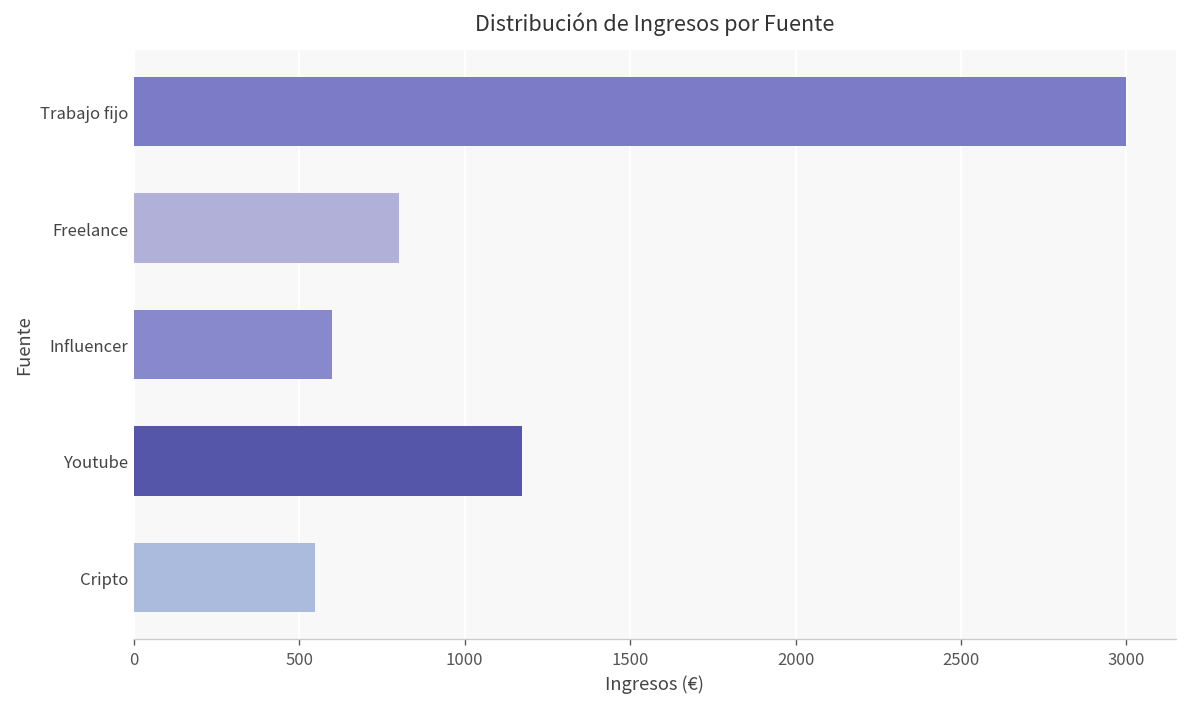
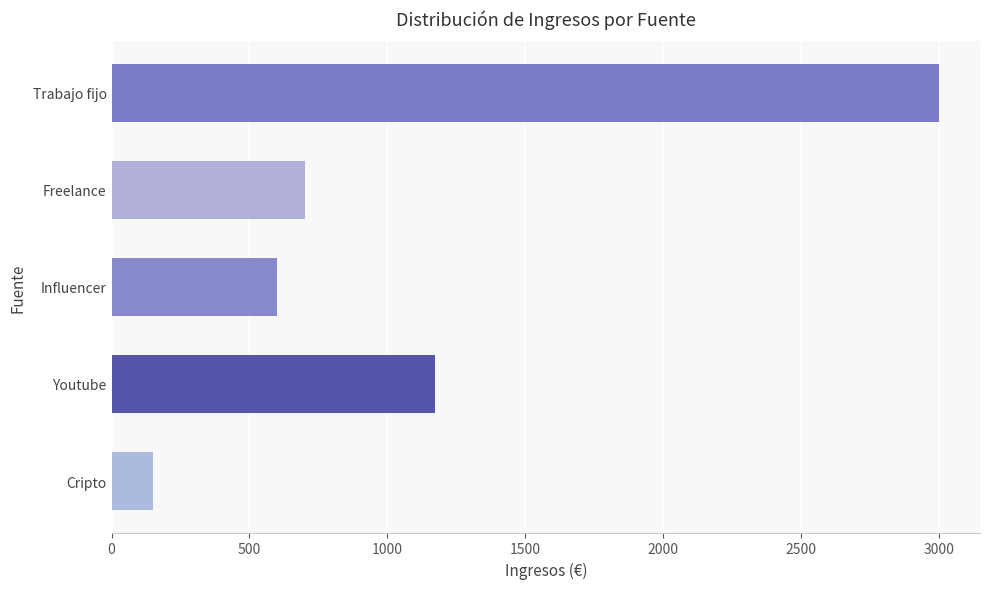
  {
    "Trabajo fijo": 3000,
-   "Freelance": 800,
+   "Freelance": 700,
    "Influencer": 600,
    "Youtube": 1170,
-   "Cripto": 550
+   "Cripto": 150
  }
